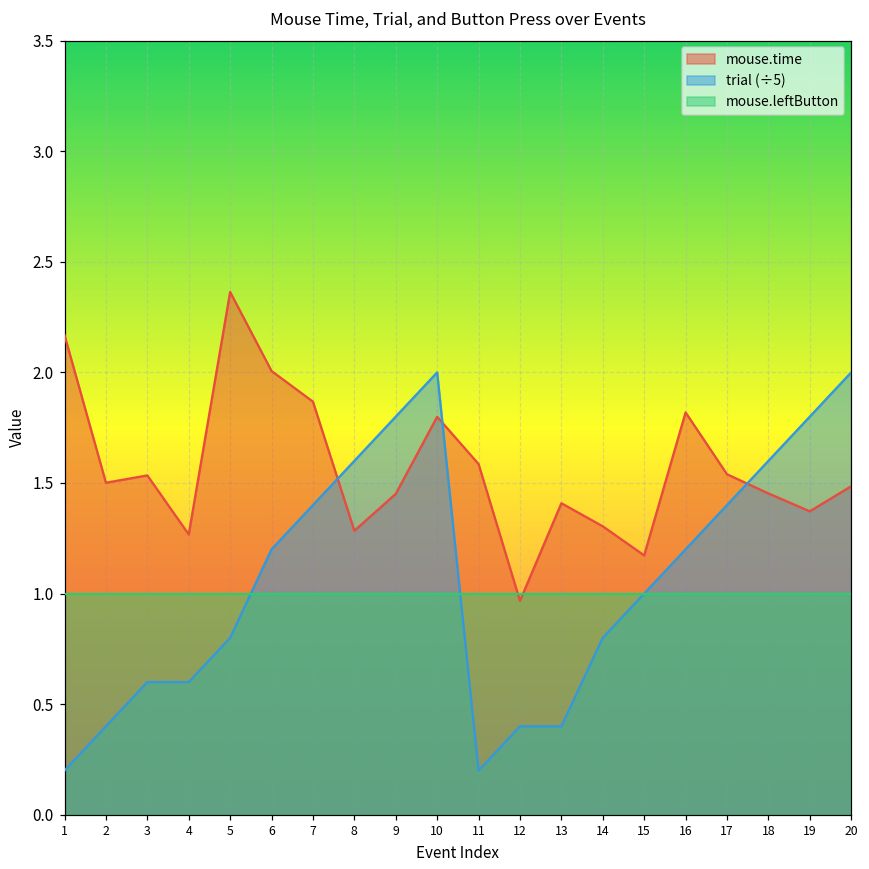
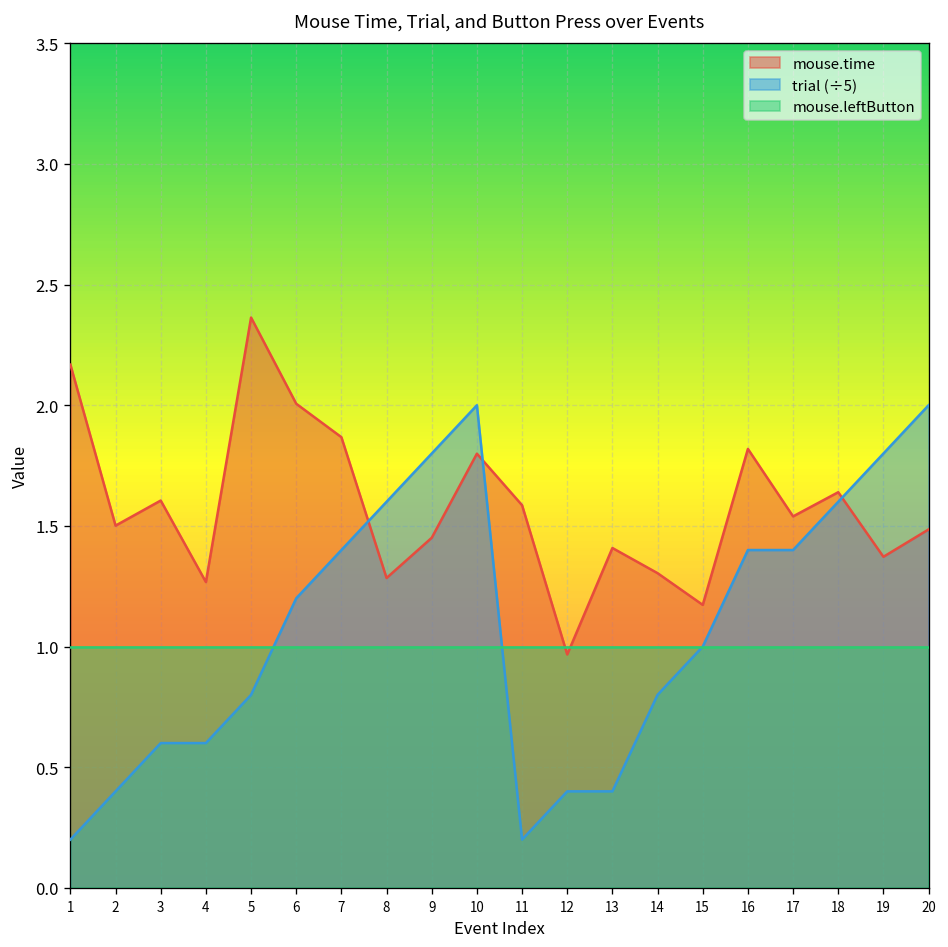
  {
    "mouse.time": {
      "1": 2.17,
      "2": 1.50,
-     "3": 1.53,
+     "3": 1.61,
      "4": 1.27,
      "5": 2.36,
      "6": 2.01,
      "7": 1.87,
      "8": 1.28,
      "9": 1.45,
      "10": 1.80,
      "11": 1.59,
      "12": 0.97,
      "13": 1.41,
      "14": 1.30,
      "15": 1.17,
      "16": 1.82,
      "17": 1.54,
-     "18": 1.45,
+     "18": 1.64,
      "19": 1.37,
      "20": 1.49
    },
    "trial (÷5)": {
      "1": 0.20,
      "2": 0.40,
      "3": 0.60,
      "4": 0.60,
      "5": 0.80,
      "6": 1.20,
      "7": 1.40,
      "8": 1.60,
      "9": 1.80,
      "10": 2.00,
      "11": 0.20,
      "12": 0.40,
      "13": 0.40,
      "14": 0.80,
-     "16": 1.20,
+     "16": 1.40,
      "17": 1.40,
      "18": 1.60,
      "19": 1.80,
      "20": 2.00
    },
    "mouse.leftButton": {
      "1": 1.00,
      "2": 1.00,
      "3": 1.00,
      "4": 1.00,
      "5": 1.00,
      "6": 1.00,
      "7": 1.00,
      "8": 1.00,
      "9": 1.00,
      "10": 1.00,
      "11": 1.00,
      "12": 1.00,
      "13": 1.00,
      "14": 1.00,
      "16": 1.00,
      "17": 1.00,
      "18": 1.00,
      "19": 1.00,
      "20": 1.00
    }
  }
